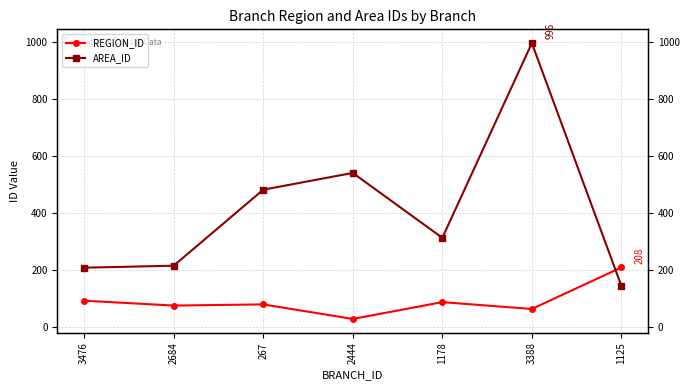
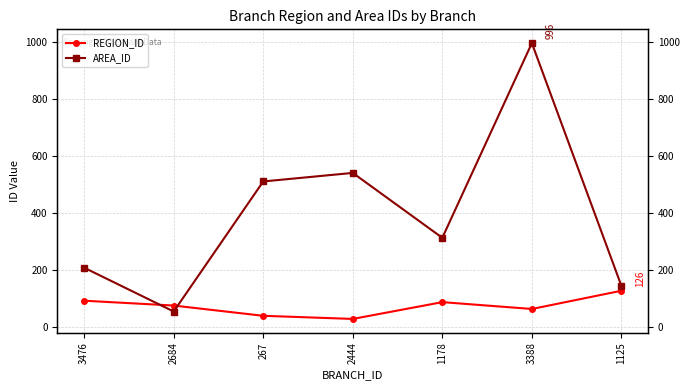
  {
    "REGION_ID": {
-     "267": 80,
-     "1125": 208
+     "267": 40,
+     "1125": 126
    },
    "AREA_ID": {
      "3476": 210,
-     "2684": 210,
-     "267": 480,
+     "2684": 50,
+     "267": 510,
      "2444": 540,
      "1178": 310
    }
  }
